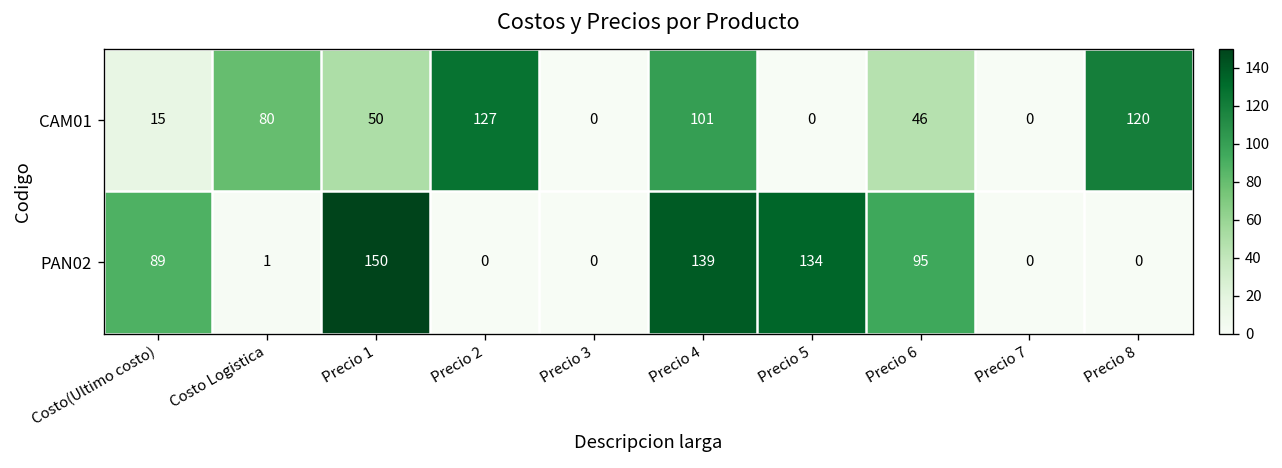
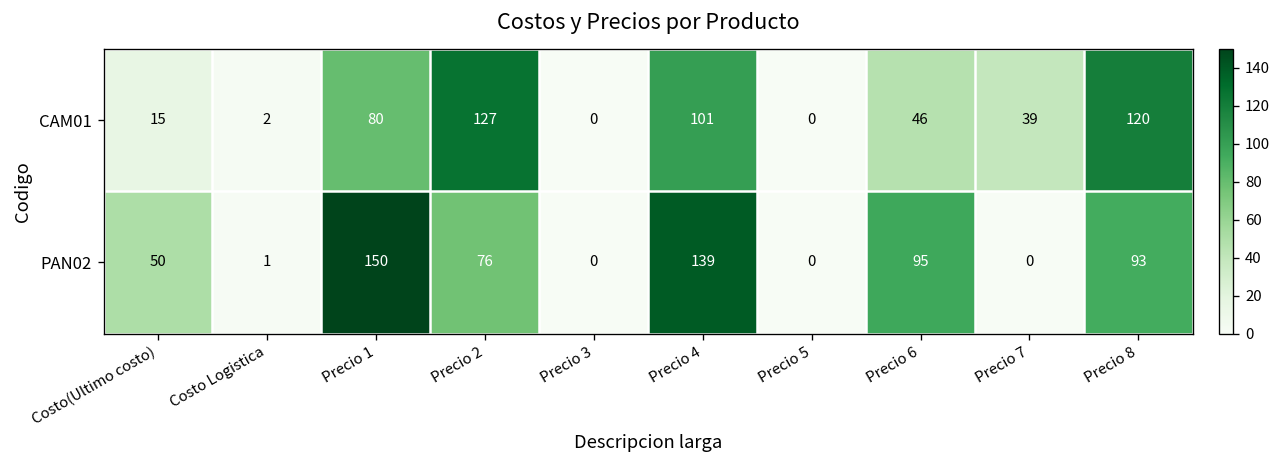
  {
    "CAM01": {
      "Costo(Ultimo costo)": 15,
-     "Costo Logistica": 80,
-     "Precio 1": 50,
+     "Costo Logistica": 2,
+     "Precio 1": 80,
      "Precio 2": 127,
      "Precio 3": 0,
      "Precio 4": 101,
      "Precio 5": 0,
      "Precio 6": 46,
-     "Precio 7": 0,
+     "Precio 7": 39,
      "Precio 8": 120
    },
    "PAN02": {
-     "Costo(Ultimo costo)": 89,
+     "Costo(Ultimo costo)": 50,
      "Costo Logistica": 1,
      "Precio 1": 150,
-     "Precio 2": 0,
+     "Precio 2": 76,
      "Precio 3": 0,
      "Precio 4": 139,
-     "Precio 5": 134,
+     "Precio 5": 0,
      "Precio 6": 95,
      "Precio 7": 0,
-     "Precio 8": 0
+     "Precio 8": 93
    }
  }
